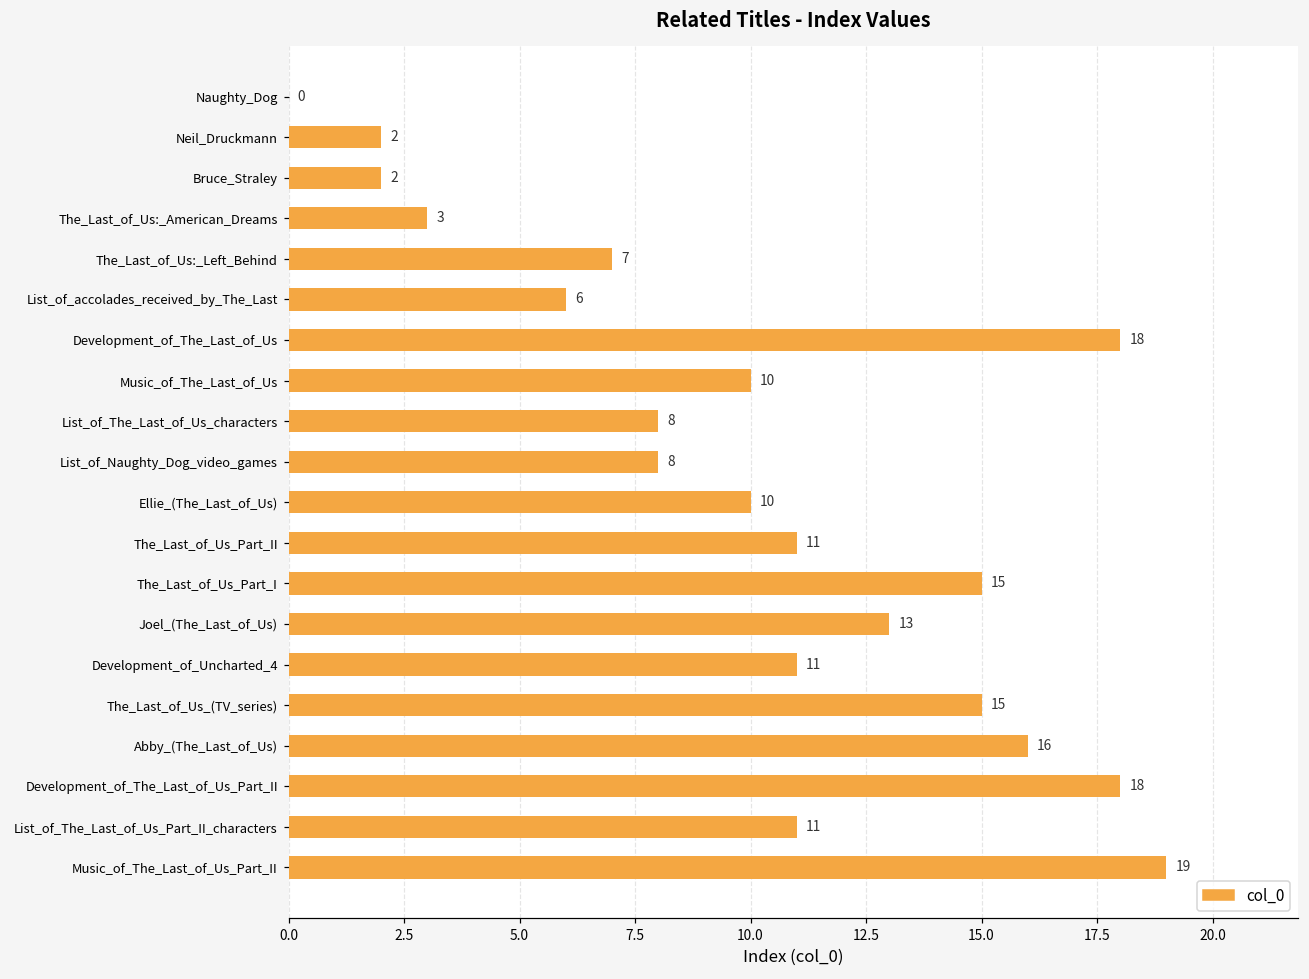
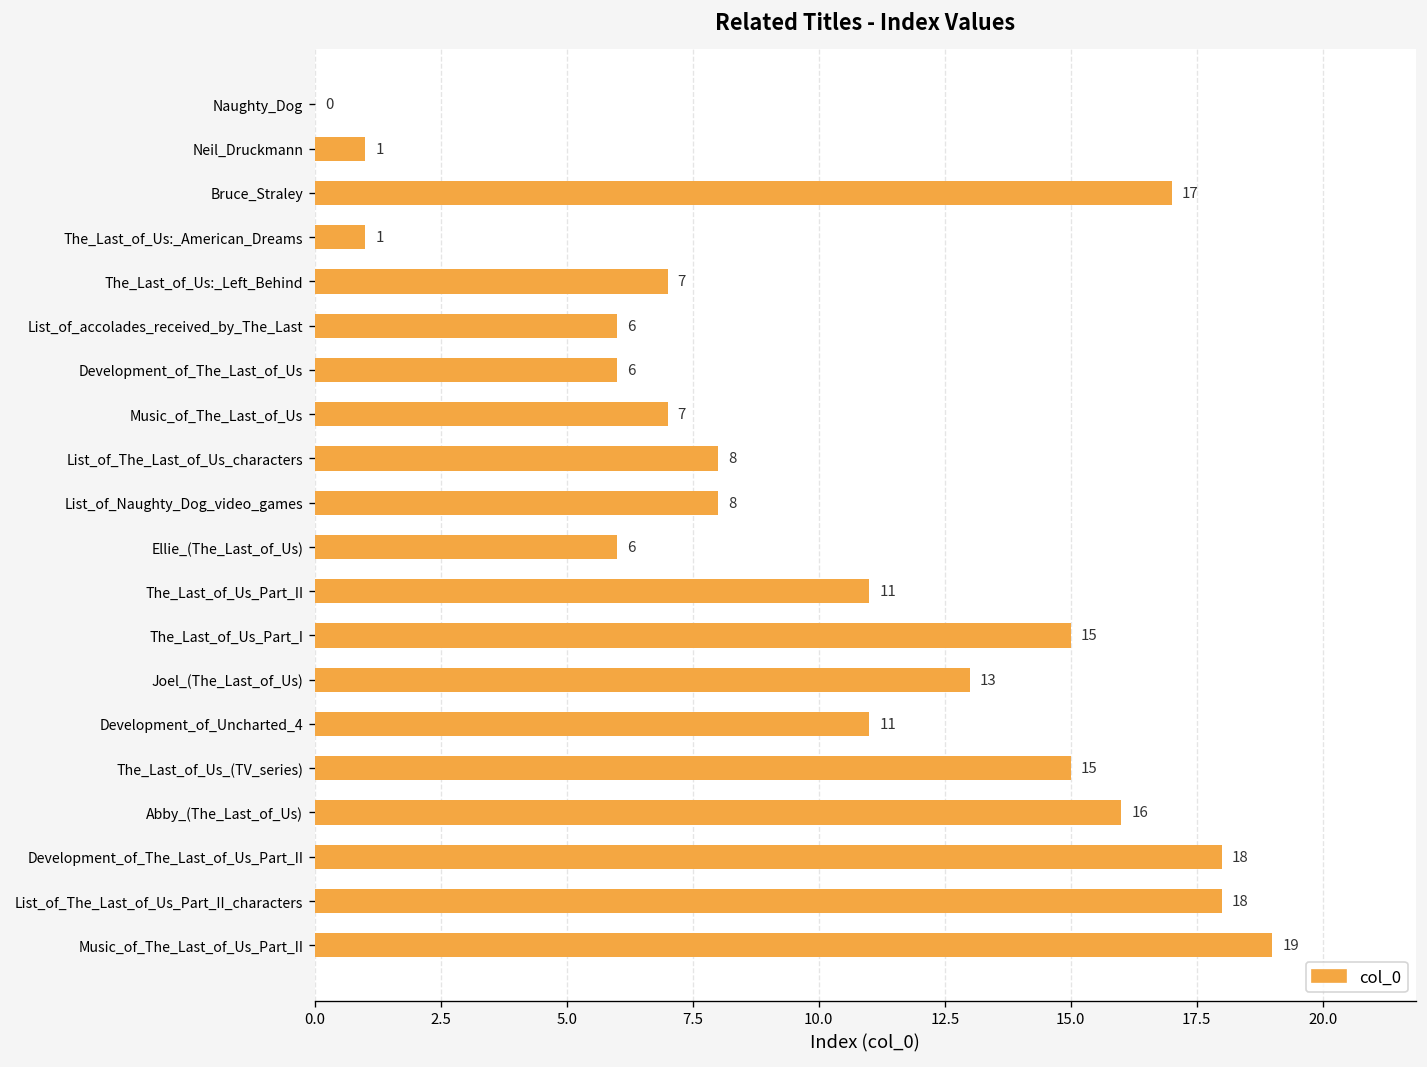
  {
    "Naughty_Dog": 0,
-   "Neil_Druckmann": 2,
-   "Bruce_Straley": 2,
-   "The_Last_of_Us:_American_Dreams": 3,
+   "Neil_Druckmann": 1,
+   "Bruce_Straley": 17,
+   "The_Last_of_Us:_American_Dreams": 1,
    "The_Last_of_Us:_Left_Behind": 7,
    "List_of_accolades_received_by_The_Last": 6,
-   "Development_of_The_Last_of_Us": 18,
-   "Music_of_The_Last_of_Us": 10,
+   "Development_of_The_Last_of_Us": 6,
+   "Music_of_The_Last_of_Us": 7,
    "List_of_The_Last_of_Us_characters": 8,
    "List_of_Naughty_Dog_video_games": 8,
-   "Ellie_(The_Last_of_Us)": 10,
+   "Ellie_(The_Last_of_Us)": 6,
    "The_Last_of_Us_Part_II": 11,
    "The_Last_of_Us_Part_I": 15,
    "Joel_(The_Last_of_Us)": 13,
    "Development_of_Uncharted_4": 11,
    "The_Last_of_Us_(TV_series)": 15,
    "Abby_(The_Last_of_Us)": 16,
    "Development_of_The_Last_of_Us_Part_II": 18,
-   "List_of_The_Last_of_Us_Part_II_characters": 11,
+   "List_of_The_Last_of_Us_Part_II_characters": 18,
    "Music_of_The_Last_of_Us_Part_II": 19
  }
